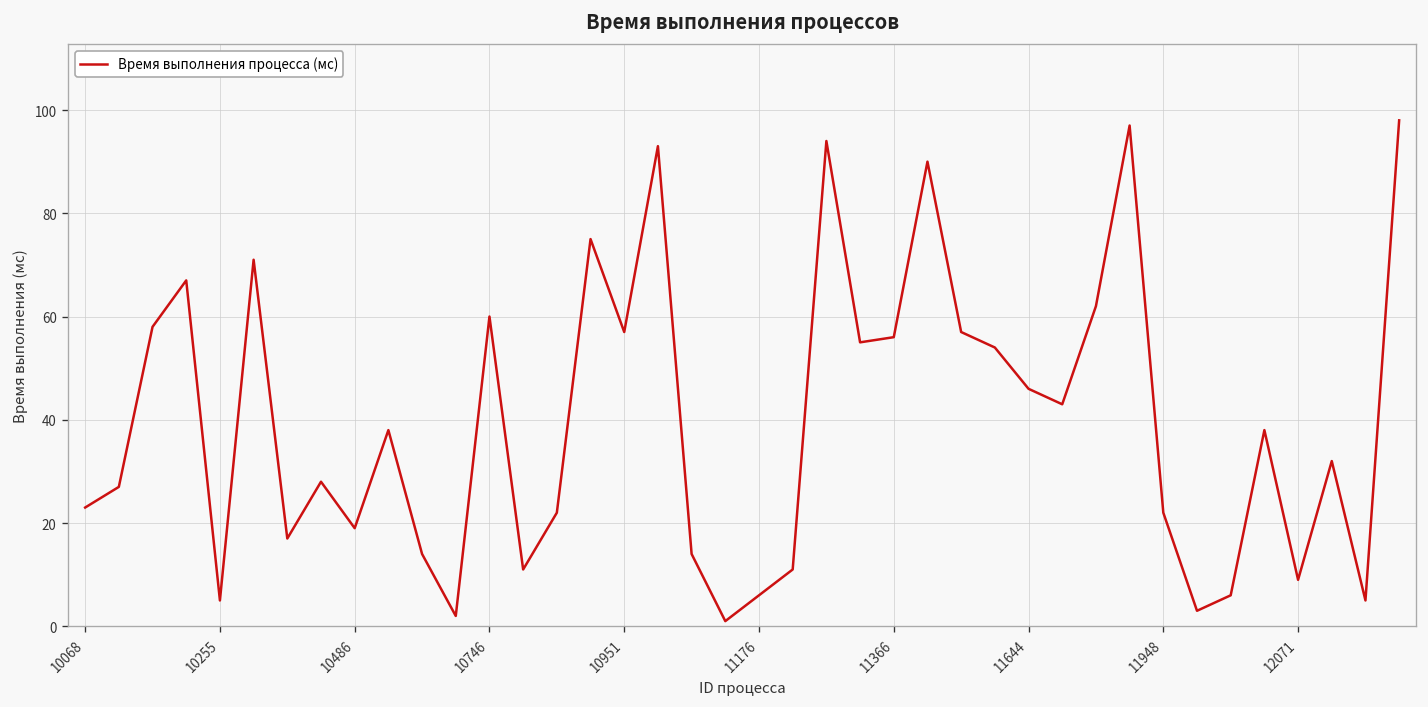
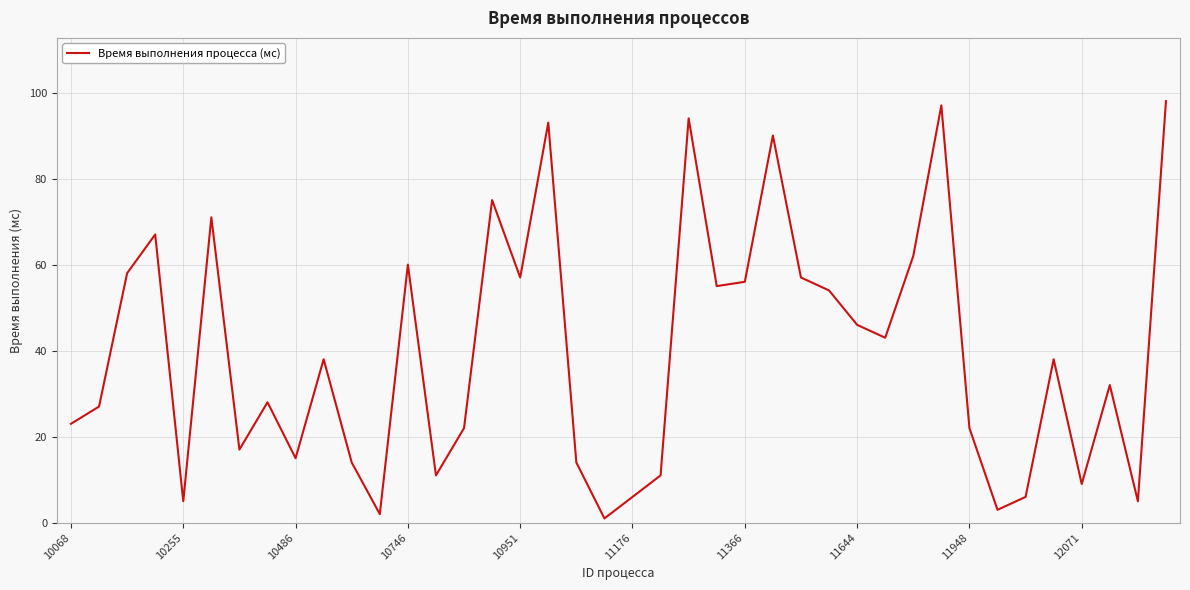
  {
    "10068": 23,
    "10255": 5,
-   "10486": 19,
+   "10486": 15,
    "10746": 60,
    "10951": 57,
    "11176": 6,
    "11366": 56,
    "11644": 46,
    "11948": 22,
    "12071": 9
  }
